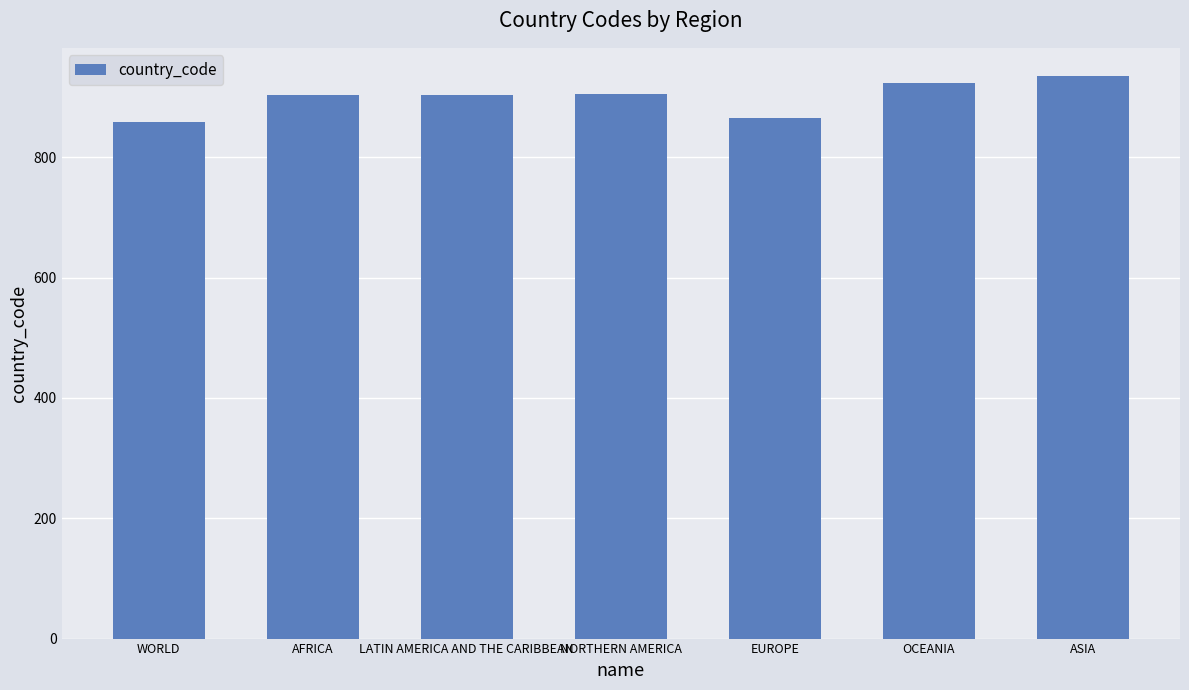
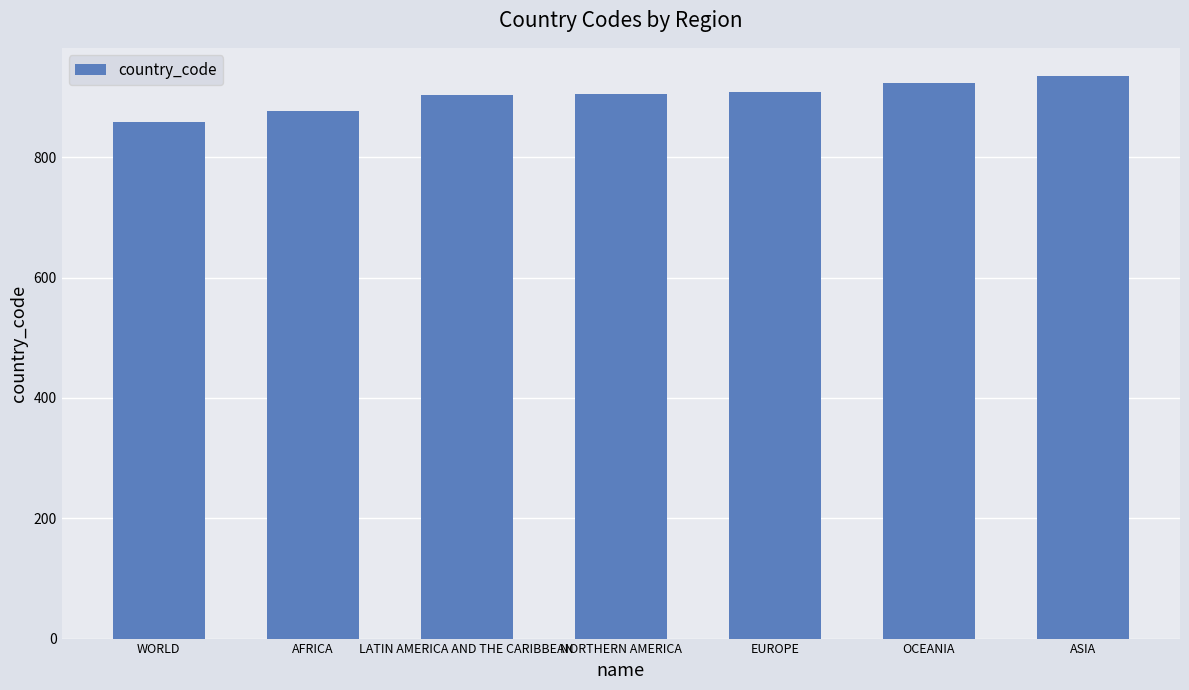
  {
    "WORLD": 860,
-   "AFRICA": 900,
+   "AFRICA": 880,
    "LATIN AMERICA AND THE CARIBBEAN": 900,
    "NORTHERN AMERICA": 910,
-   "EUROPE": 870,
+   "EUROPE": 910,
    "OCEANIA": 920,
    "ASIA": 940
  }
